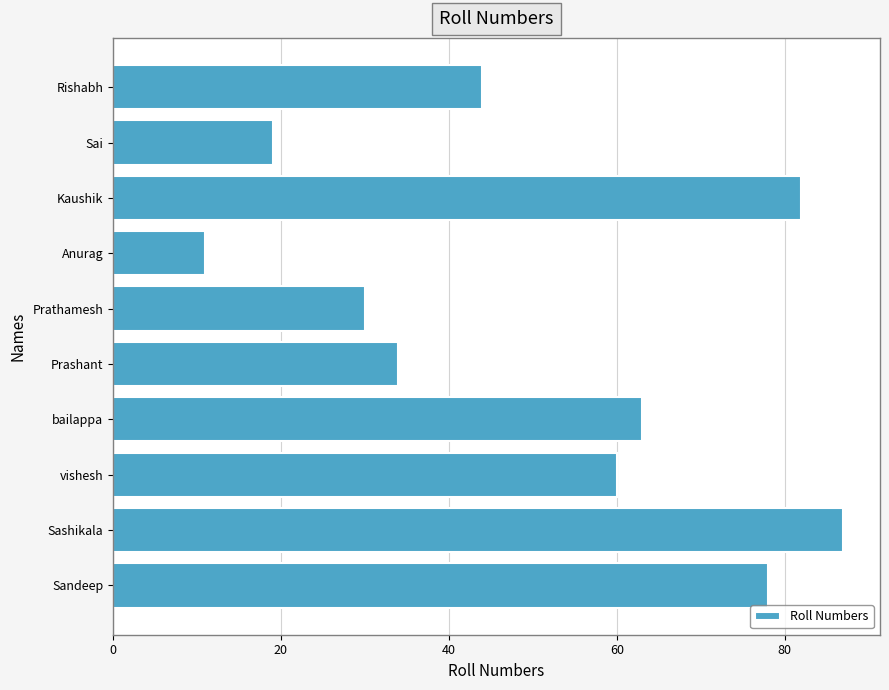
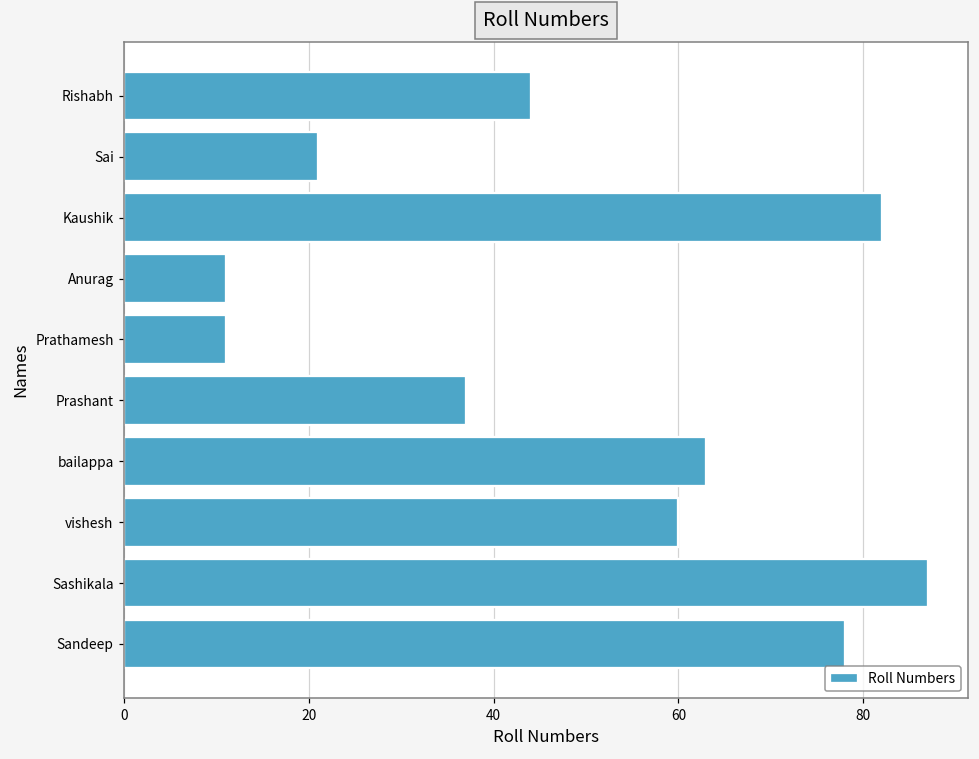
  {
    "Rishabh": 44,
-   "Sai": 19,
+   "Sai": 21,
    "Kaushik": 82,
    "Anurag": 11,
-   "Prathamesh": 30,
-   "Prashant": 34,
+   "Prathamesh": 11,
+   "Prashant": 37,
    "bailappa": 63,
    "vishesh": 60,
    "Sashikala": 87,
    "Sandeep": 78
  }
